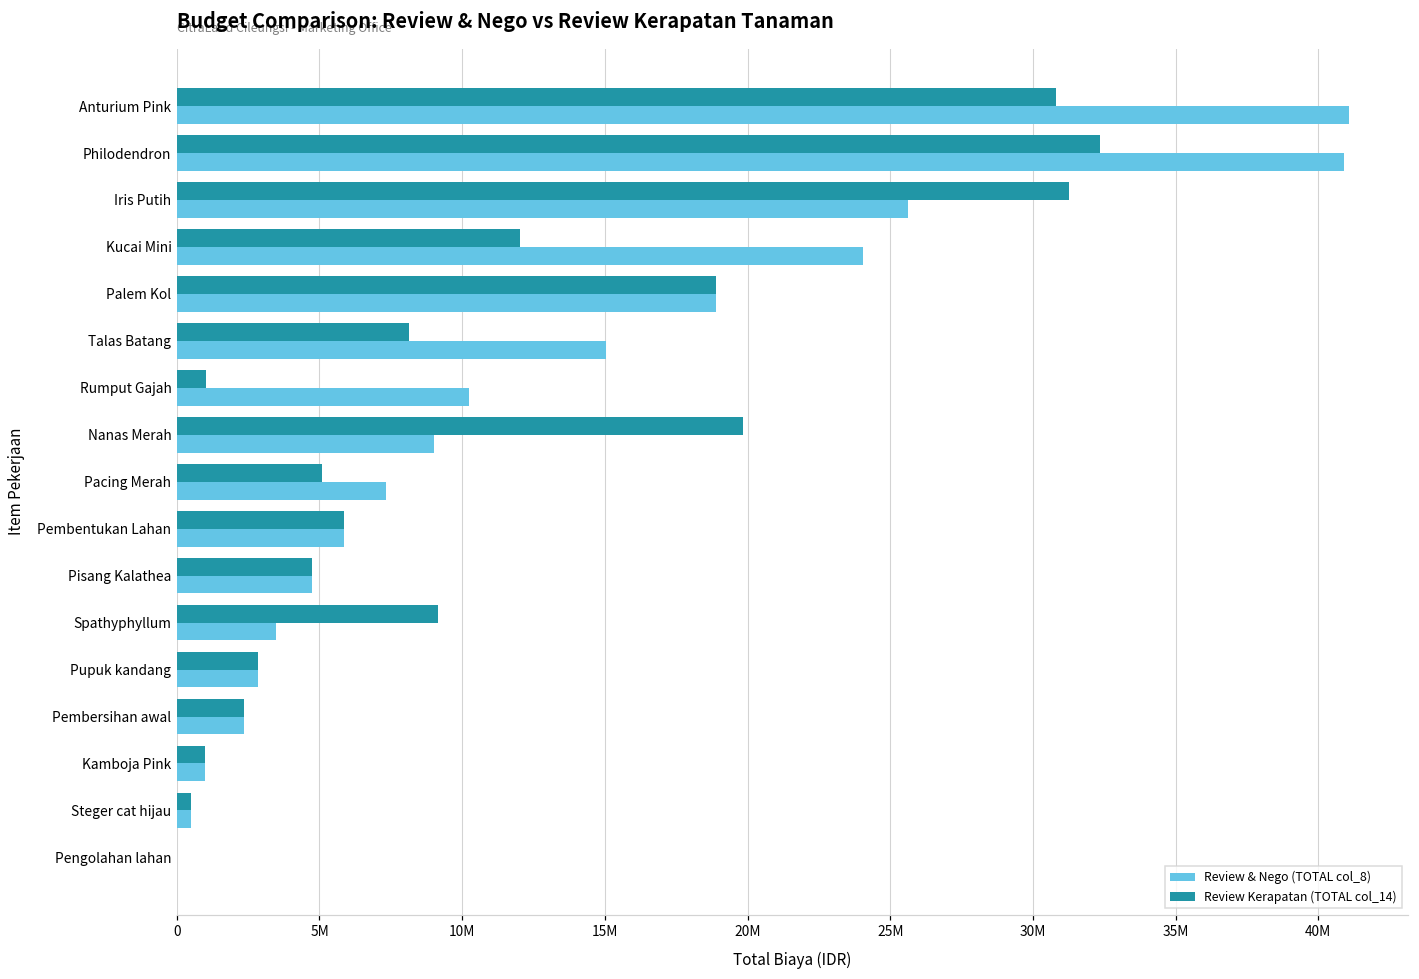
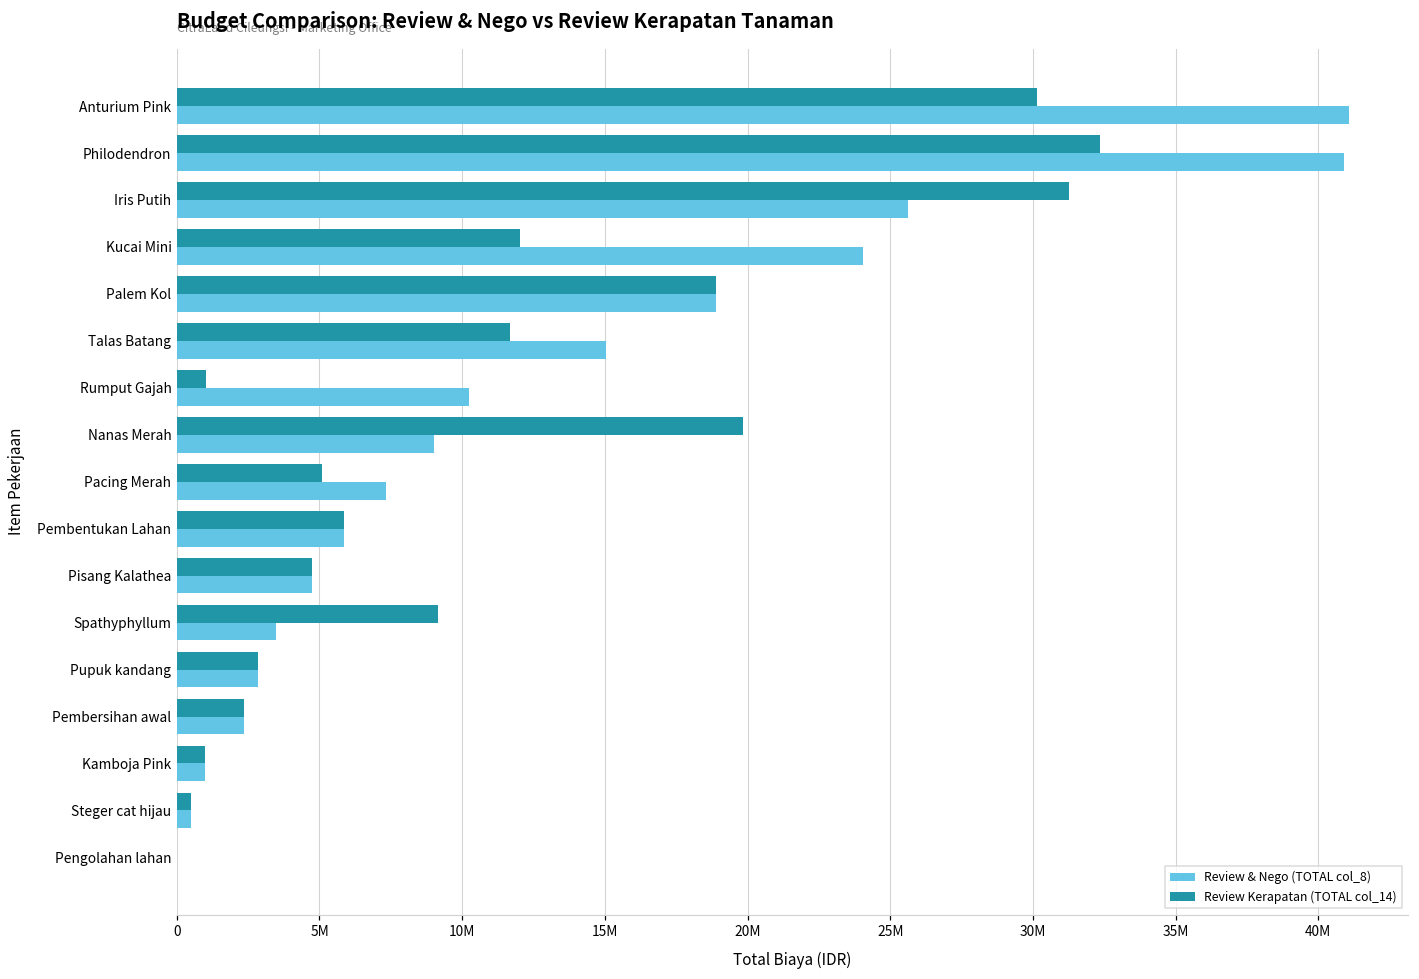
  {
    "Review & Nego (TOTAL col_8)": {
      "Anturium Pink": 41100000,
      "Philodendron": 40900000,
      "Iris Putih": 25600000,
      "Kucai Mini": 24100000,
      "Palem Kol": 18900000,
      "Talas Batang": 15000000,
      "Rumput Gajah": 10200000,
      "Nanas Merah": 9000000,
      "Pacing Merah": 7300000,
      "Pembentukan Lahan": 5900000,
      "Pisang Kalathea": 4700000,
      "Spathyphyllum": 3500000,
      "Pupuk kandang": 2900000,
      "Pembersihan awal": 2300000,
      "Kamboja Pink": 1000000,
      "Steger cat hijau": 500000,
      "Pengolahan lahan": 0
    },
    "Review Kerapatan (TOTAL col_14)": {
-     "Anturium Pink": 30800000,
+     "Anturium Pink": 30200000,
      "Philodendron": 32300000,
      "Iris Putih": 31300000,
      "Kucai Mini": 12000000,
      "Palem Kol": 18900000,
-     "Talas Batang": 8100000,
+     "Talas Batang": 11700000,
      "Rumput Gajah": 1000000,
      "Nanas Merah": 19900000,
      "Pacing Merah": 5100000,
      "Pembentukan Lahan": 5900000,
      "Pisang Kalathea": 4700000,
      "Spathyphyllum": 9100000,
      "Pupuk kandang": 2900000,
      "Pembersihan awal": 2300000,
      "Kamboja Pink": 1000000,
      "Steger cat hijau": 500000,
      "Pengolahan lahan": 0
    }
  }
